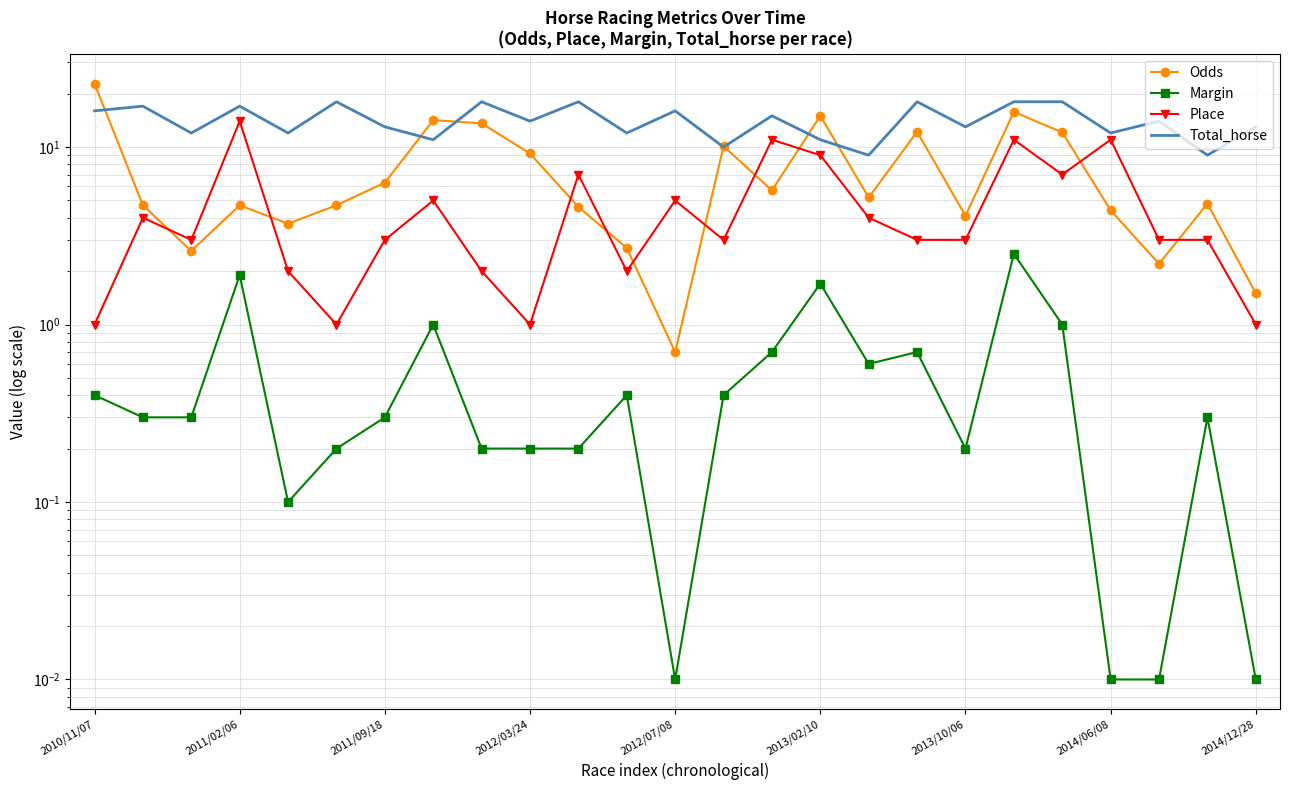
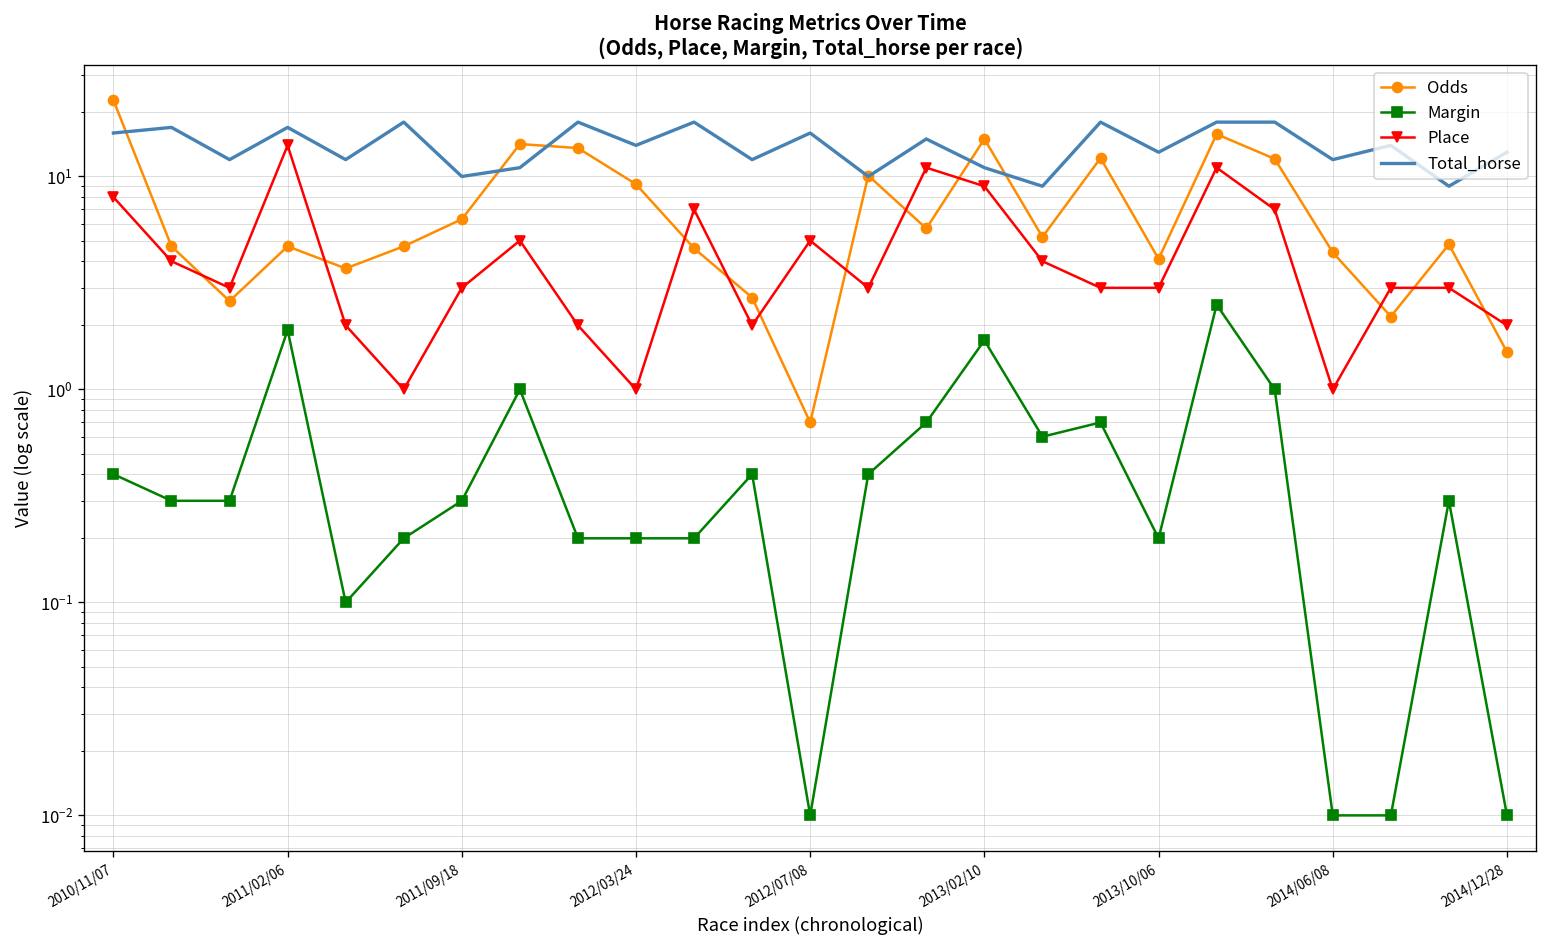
  {
    "Odds": {
      "2010/11/07": 23,
      "2011/02/06": 4.7,
      "2011/09/18": 6.3,
      "2012/03/24": 9,
      "2012/07/08": 0.70,
      "2013/02/10": 15,
      "2013/10/06": 4,
      "2014/06/08": 4.4,
      "2014/12/28": 1.5
    },
    "Margin": {
      "2010/11/07": 0.40,
      "2011/02/06": 1.9,
      "2011/09/18": 0.30,
      "2012/03/24": 0.20,
      "2012/07/08": 0.010,
      "2013/02/10": 1.7,
      "2013/10/06": 0.20,
      "2014/06/08": 0.010,
      "2014/12/28": 0.010
    },
    "Place": {
-     "2010/11/07": 1,
+     "2010/11/07": 8,
      "2011/02/06": 14,
      "2011/09/18": 3,
      "2012/03/24": 1,
      "2012/07/08": 5,
      "2013/02/10": 9,
      "2013/10/06": 3,
-     "2014/06/08": 11,
-     "2014/12/28": 1
+     "2014/06/08": 1,
+     "2014/12/28": 2
    },
    "Total_horse": {
      "2010/11/07": 16,
      "2011/02/06": 17,
-     "2011/09/18": 13,
+     "2011/09/18": 10,
      "2012/03/24": 14,
      "2012/07/08": 16,
      "2013/02/10": 11,
      "2013/10/06": 13,
      "2014/06/08": 12
    }
  }
